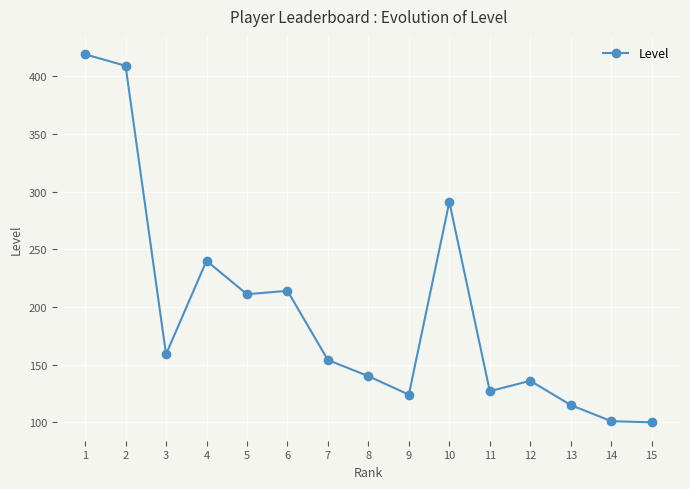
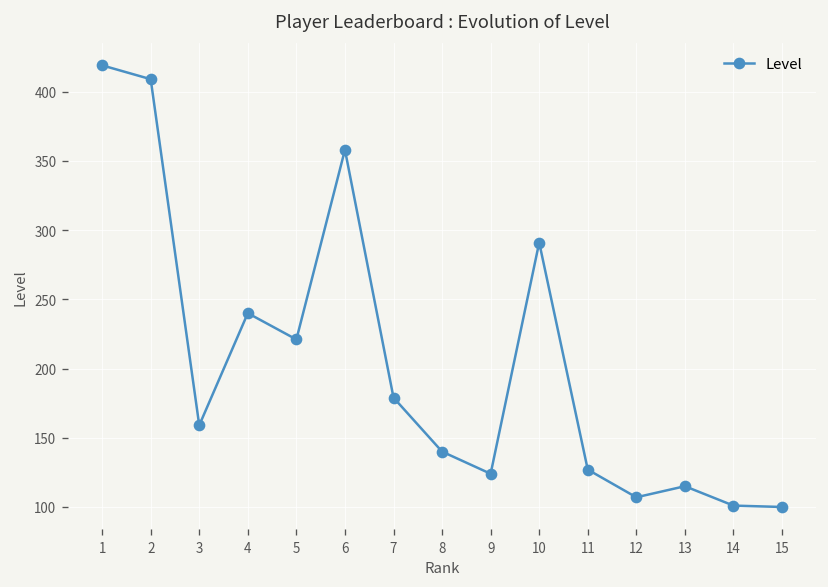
  {
    "1": 419,
    "2": 409,
    "3": 159,
    "4": 240,
-   "5": 211,
-   "6": 214,
-   "7": 154,
+   "5": 221,
+   "6": 358,
+   "7": 179,
    "8": 140,
    "9": 124,
    "10": 291,
    "11": 127,
-   "12": 136,
+   "12": 107,
    "13": 115,
    "14": 101,
    "15": 100
  }
